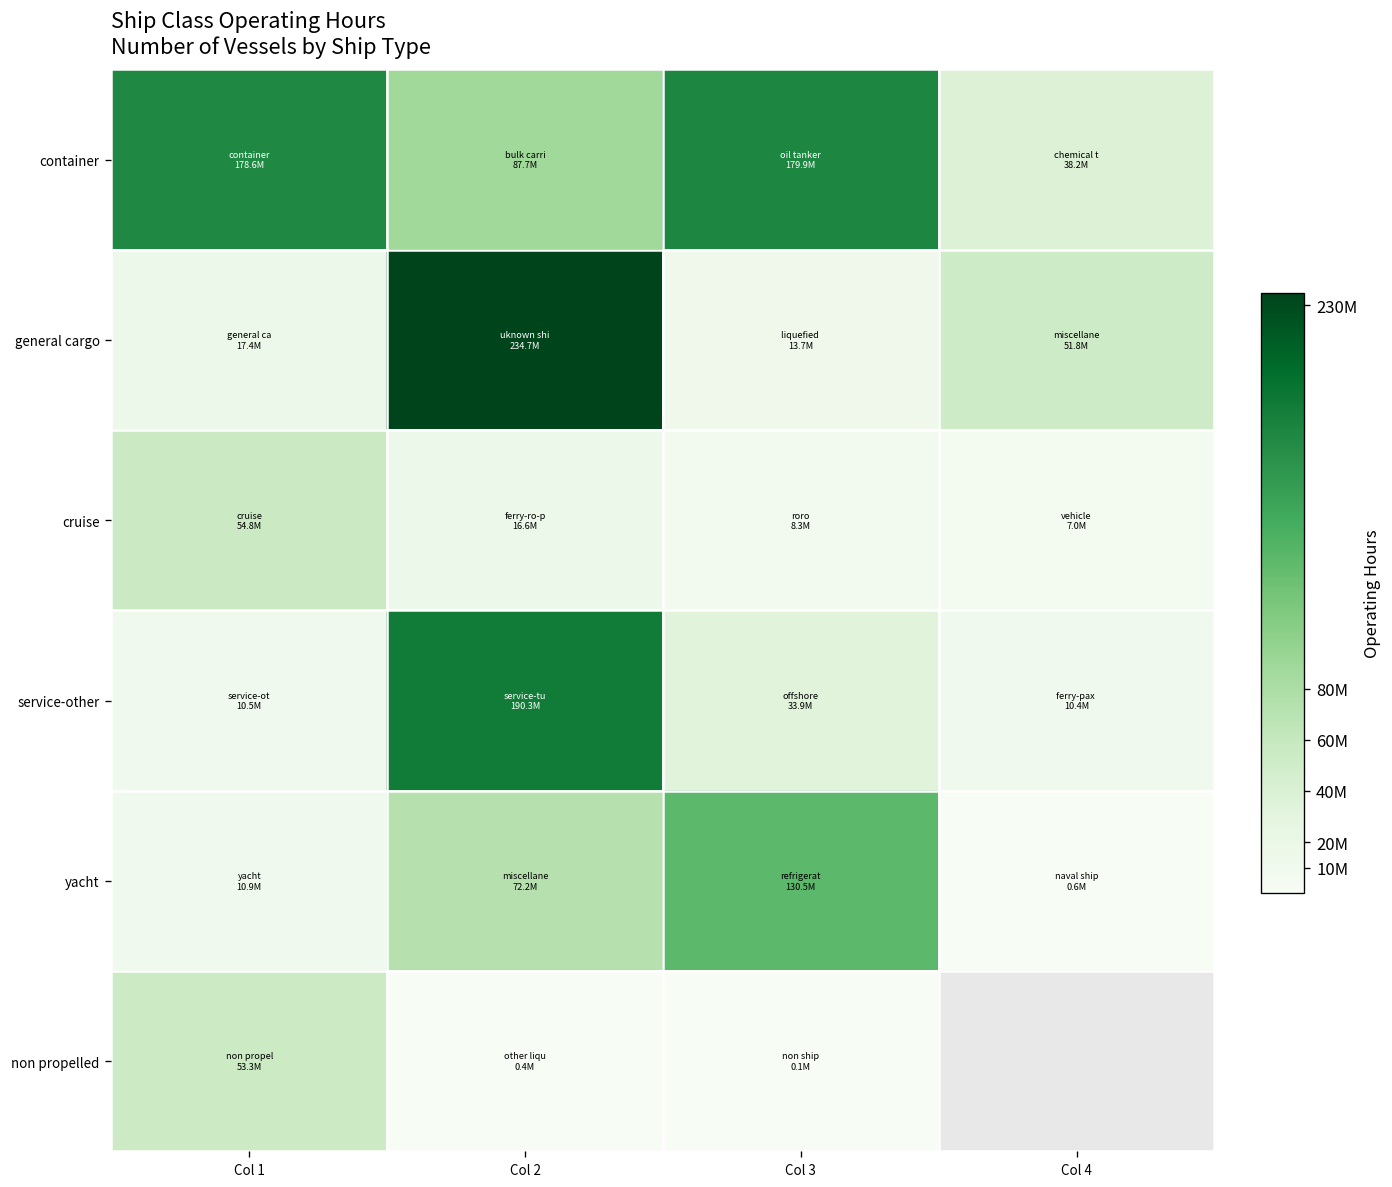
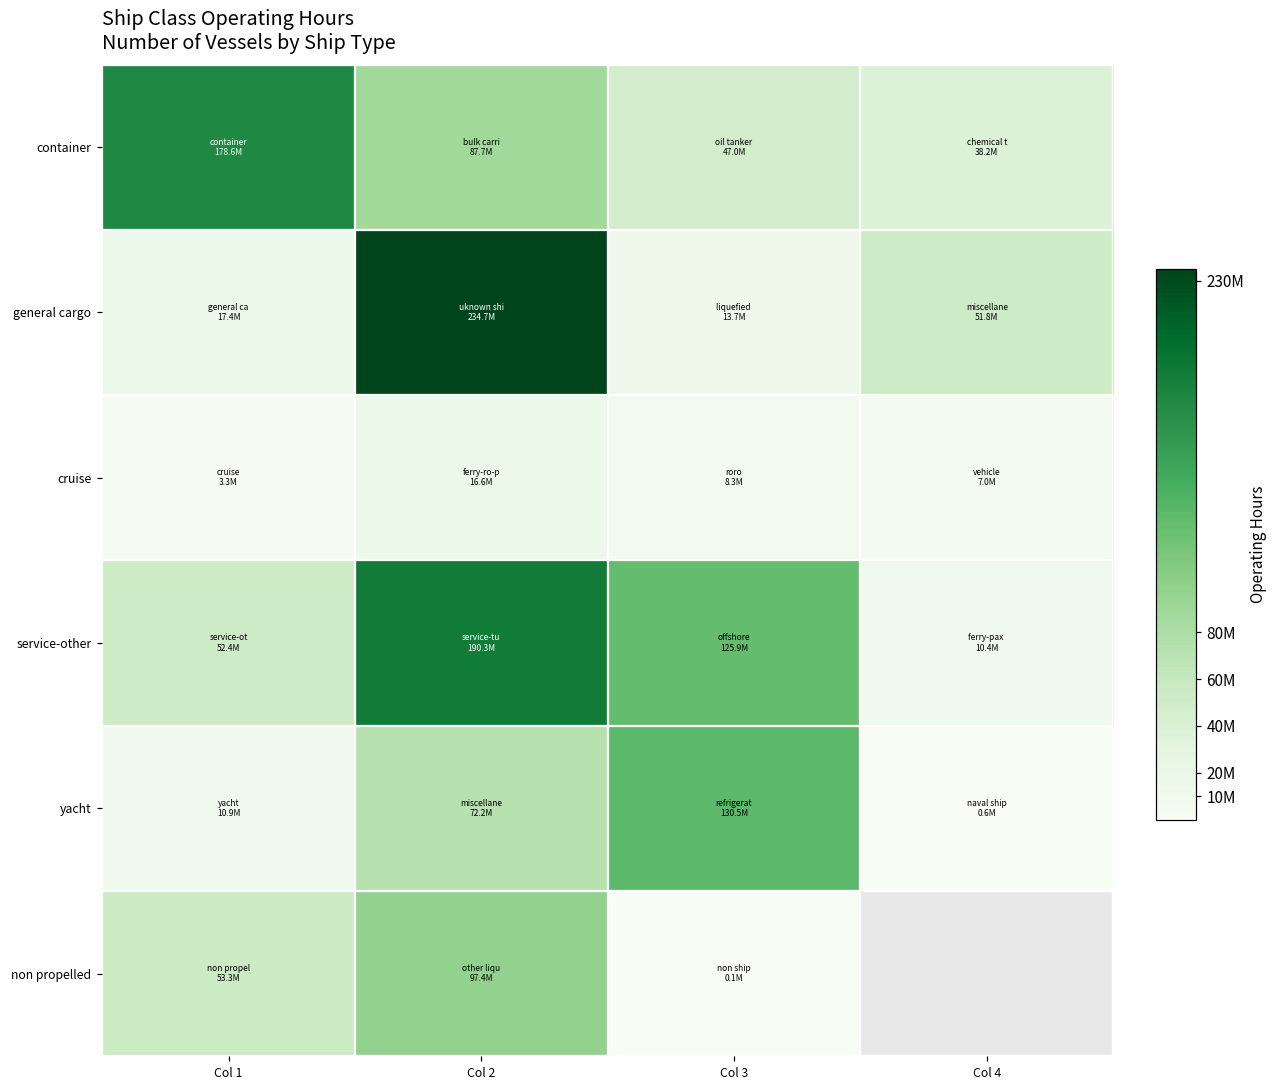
  {
    "container": {
      "Col 1": "178.6M",
      "Col 2": "87.7M",
-     "Col 3": "179.9M",
+     "Col 3": "47.0M",
      "Col 4": "38.2M"
    },
    "general cargo": {
      "Col 1": "17.4M",
      "Col 2": "234.7M",
      "Col 3": "13.7M",
      "Col 4": "51.8M"
    },
    "cruise": {
-     "Col 1": "54.8M",
+     "Col 1": "3.3M",
      "Col 2": "16.6M",
      "Col 3": "8.3M",
      "Col 4": "7.0M"
    },
    "service-other": {
-     "Col 1": "10.5M",
+     "Col 1": "52.4M",
      "Col 2": "190.3M",
-     "Col 3": "33.9M",
+     "Col 3": "125.9M",
      "Col 4": "10.4M"
    },
    "yacht": {
      "Col 1": "10.9M",
      "Col 2": "72.2M",
      "Col 3": "130.5M",
      "Col 4": "0.6M"
    },
    "non propelled": {
      "Col 1": "53.3M",
-     "Col 2": "0.4M",
+     "Col 2": "97.4M",
      "Col 3": "0.1M"
    }
  }
